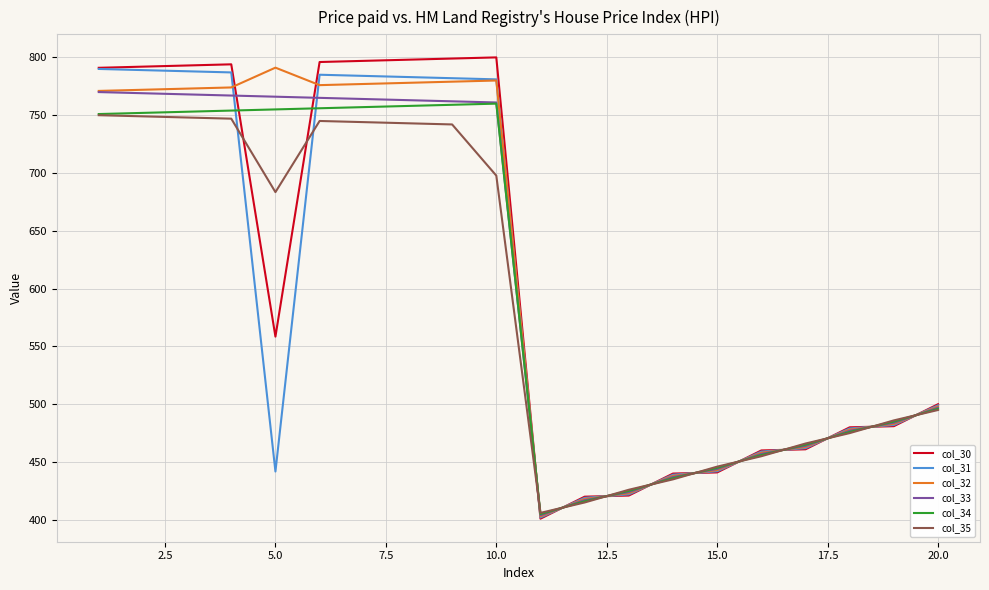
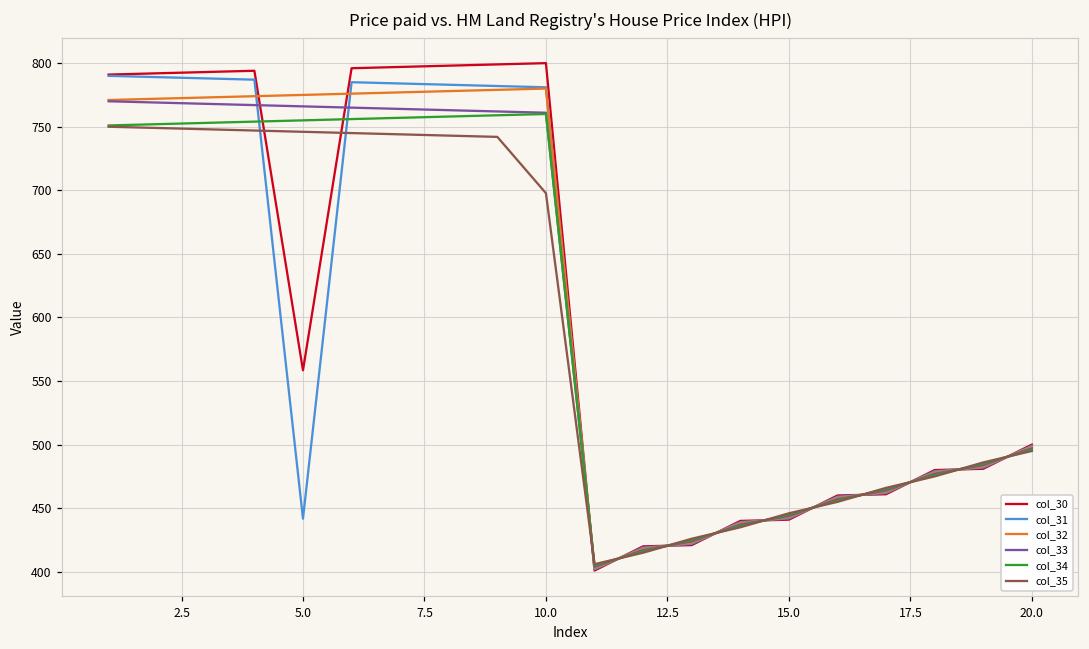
  {
    "col_30": {
      "5.0": 558,
      "10.0": 800
    },
    "col_31": {
      "5.0": 442
    },
    "col_32": {
-     "5.0": 791
+     "5.0": 775
    },
    "col_33": {
      "5.0": 766
    },
    "col_34": {
      "5.0": 755
    },
    "col_35": {
-     "5.0": 683,
+     "5.0": 746,
      "10.0": 698
    }
  }
